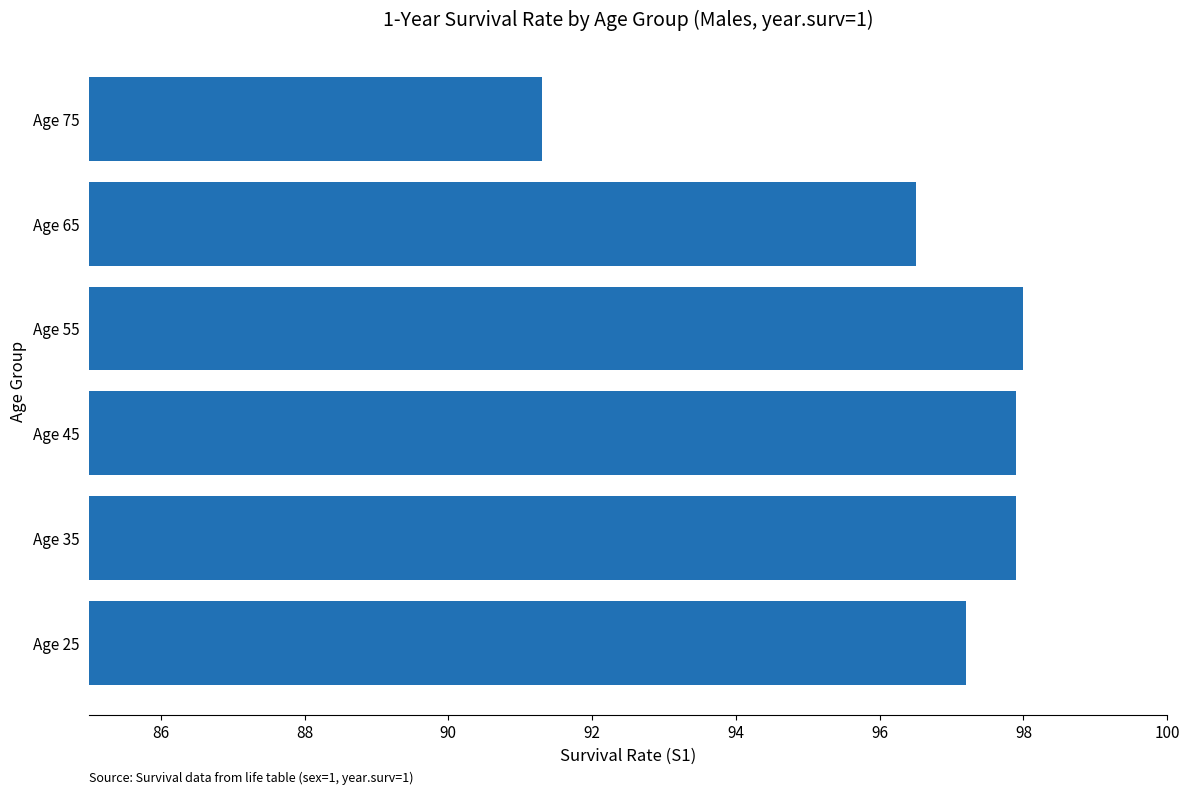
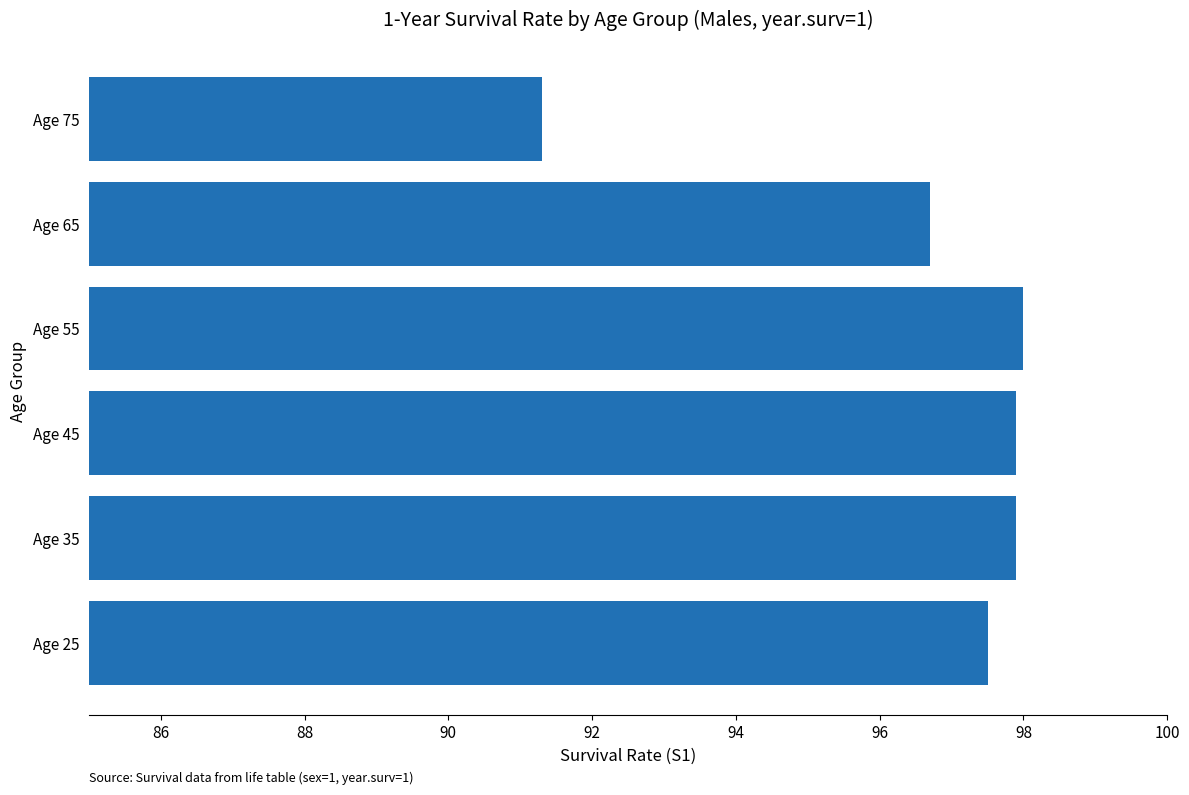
  {
    "Age 75": 91.3,
-   "Age 65": 96.5,
+   "Age 65": 96.7,
    "Age 55": 98.0,
    "Age 45": 97.9,
    "Age 35": 97.9,
-   "Age 25": 97.2
+   "Age 25": 97.5
  }
